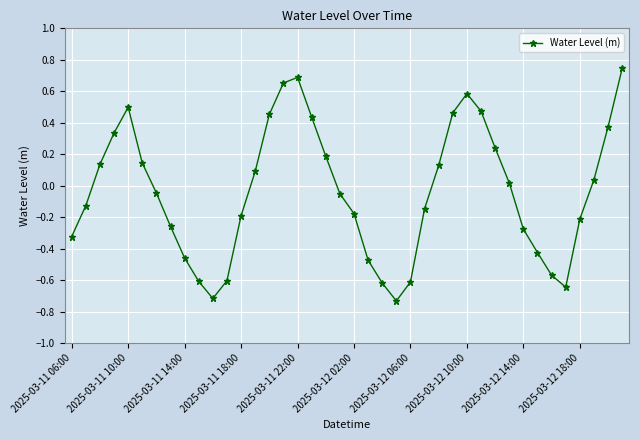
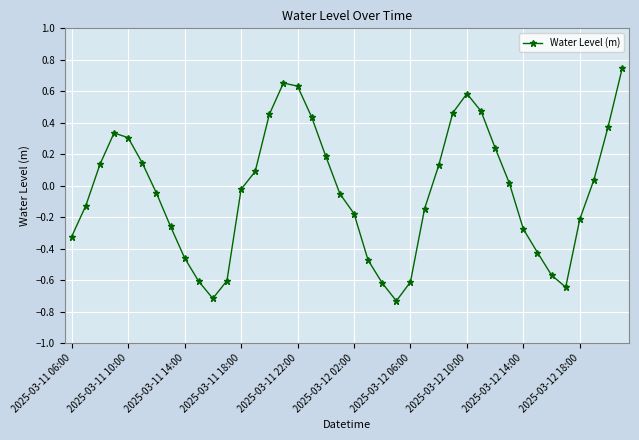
  {
    "2025-03-11 06:00": -0.32,
-   "2025-03-11 10:00": 0.50,
+   "2025-03-11 10:00": 0.31,
    "2025-03-11 14:00": -0.46,
-   "2025-03-11 18:00": -0.19,
-   "2025-03-11 22:00": 0.69,
+   "2025-03-11 18:00": -0.02,
+   "2025-03-11 22:00": 0.63,
    "2025-03-12 02:00": -0.18,
    "2025-03-12 06:00": -0.61,
    "2025-03-12 10:00": 0.58,
    "2025-03-12 14:00": -0.28,
    "2025-03-12 18:00": -0.21
  }
